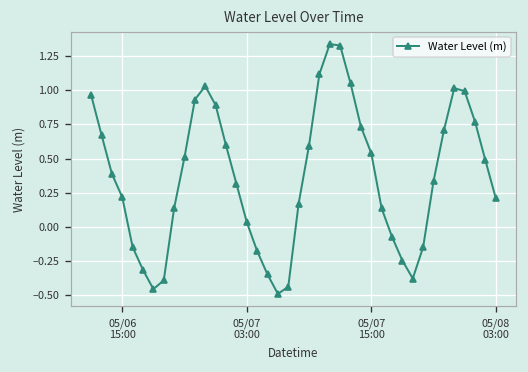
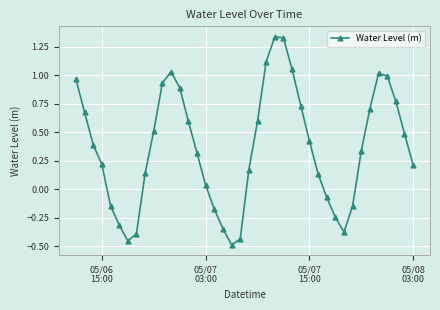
  {
    "05/06 15:00": 0.22,
    "05/07 03:00": 0.04,
-   "05/07 15:00": 0.54,
+   "05/07 15:00": 0.42,
    "05/08 03:00": 0.21
  }
